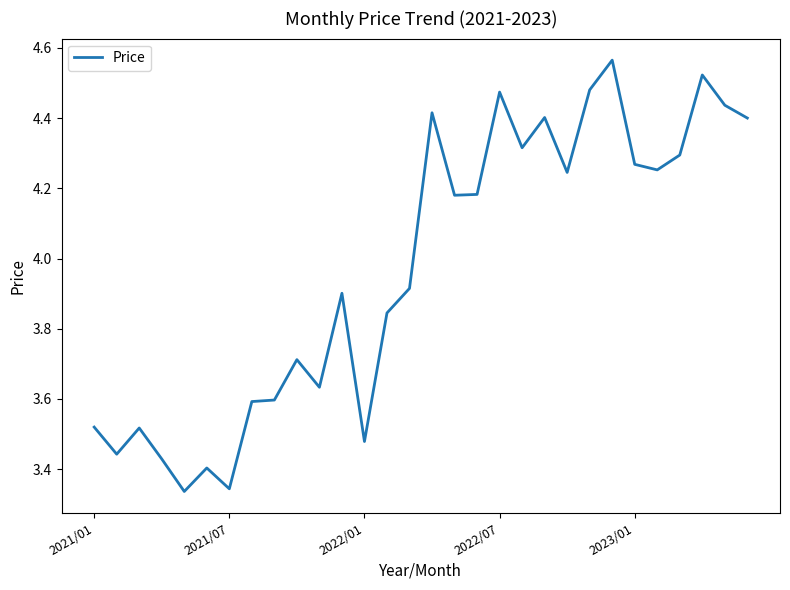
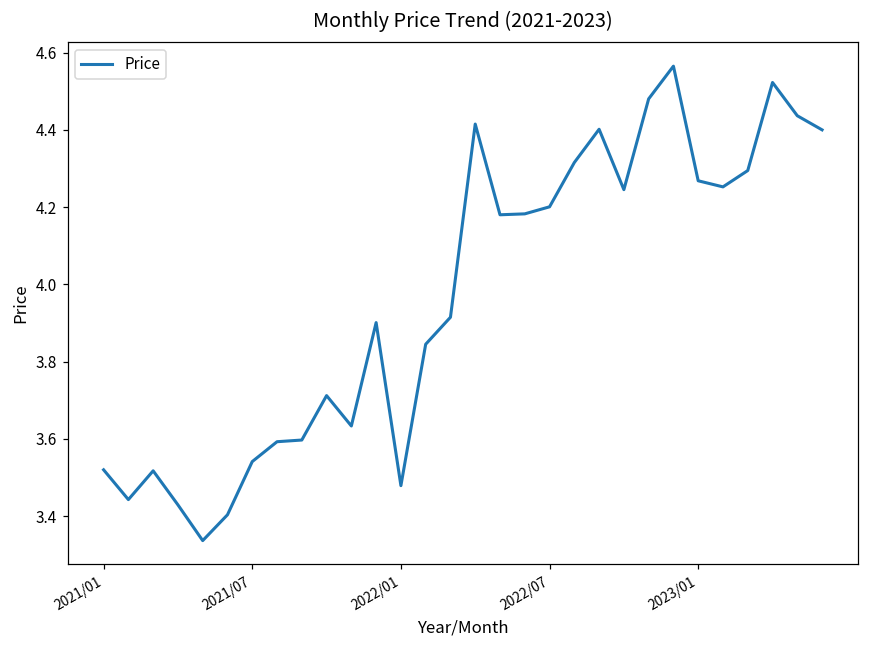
  {
    "2021/01": 3.52,
-   "2021/07": 3.34,
+   "2021/07": 3.54,
    "2022/01": 3.48,
-   "2022/07": 4.47,
+   "2022/07": 4.20,
    "2023/01": 4.27
  }
